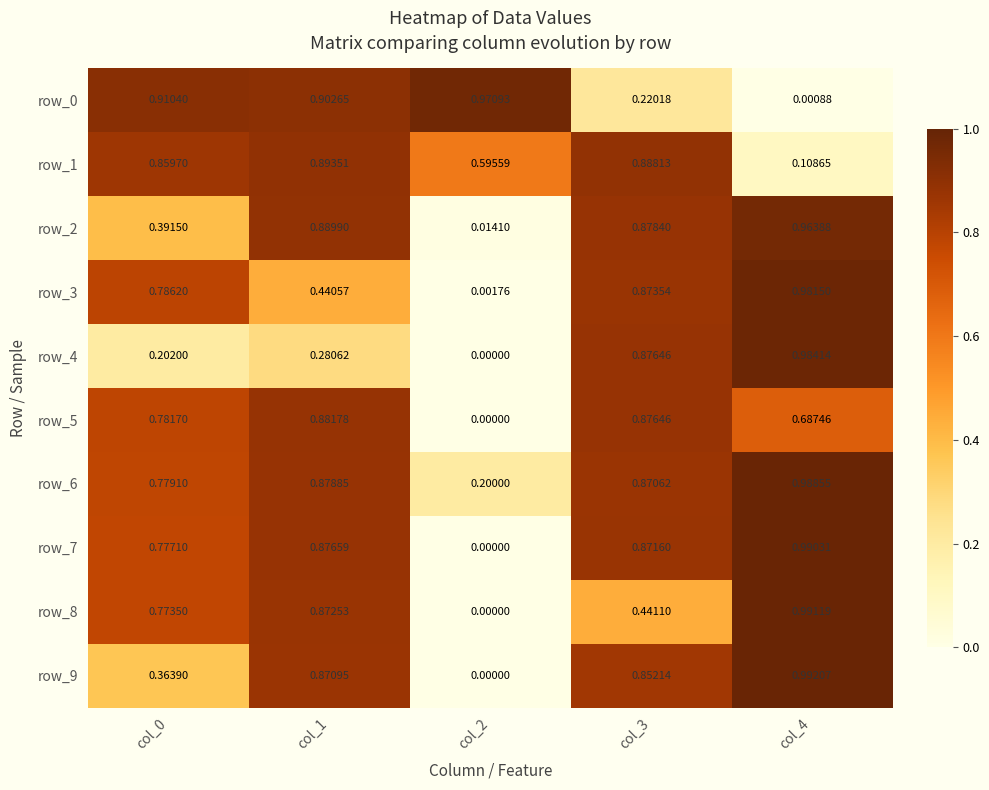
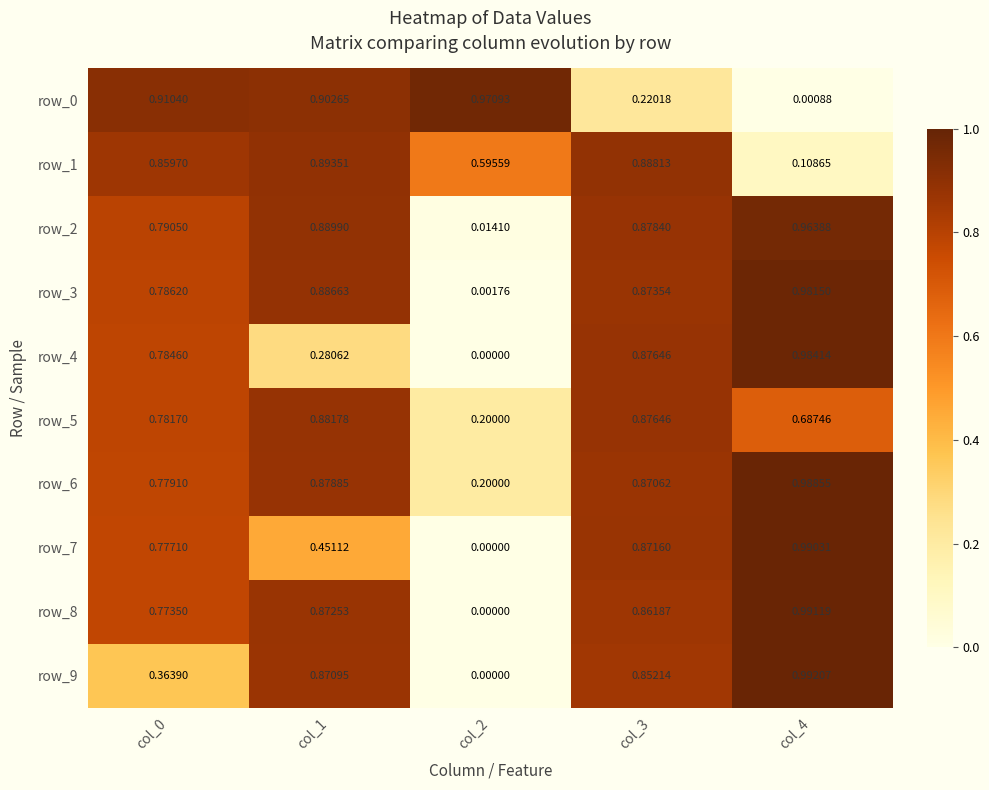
  {
    "row_0": {
      "col_0": 0.91040,
      "col_1": 0.90265,
      "col_2": 0.97093,
      "col_3": 0.22018,
      "col_4": 0.00088
    },
    "row_1": {
      "col_0": 0.85970,
      "col_1": 0.89351,
      "col_2": 0.59559,
      "col_3": 0.88813,
      "col_4": 0.10865
    },
    "row_2": {
-     "col_0": 0.39150,
+     "col_0": 0.79050,
      "col_1": 0.88990,
      "col_2": 0.01410,
      "col_3": 0.87840,
      "col_4": 0.96388
    },
    "row_3": {
      "col_0": 0.78620,
-     "col_1": 0.44057,
+     "col_1": 0.88663,
      "col_2": 0.00176,
      "col_3": 0.87354,
      "col_4": 0.98150
    },
    "row_4": {
-     "col_0": 0.20200,
+     "col_0": 0.78460,
      "col_1": 0.28062,
      "col_2": 0.00000,
      "col_3": 0.87646,
      "col_4": 0.98414
    },
    "row_5": {
      "col_0": 0.78170,
      "col_1": 0.88178,
-     "col_2": 0.00000,
+     "col_2": 0.20000,
      "col_3": 0.87646,
      "col_4": 0.68746
    },
    "row_6": {
      "col_0": 0.77910,
      "col_1": 0.87885,
      "col_2": 0.20000,
      "col_3": 0.87062,
      "col_4": 0.98855
    },
    "row_7": {
      "col_0": 0.77710,
-     "col_1": 0.87659,
+     "col_1": 0.45112,
      "col_2": 0.00000,
      "col_3": 0.87160,
      "col_4": 0.99031
    },
    "row_8": {
      "col_0": 0.77350,
      "col_1": 0.87253,
      "col_2": 0.00000,
-     "col_3": 0.44110,
+     "col_3": 0.86187,
      "col_4": 0.99119
    },
    "row_9": {
      "col_0": 0.36390,
      "col_1": 0.87095,
      "col_2": 0.00000,
      "col_3": 0.85214,
      "col_4": 0.99207
    }
  }
